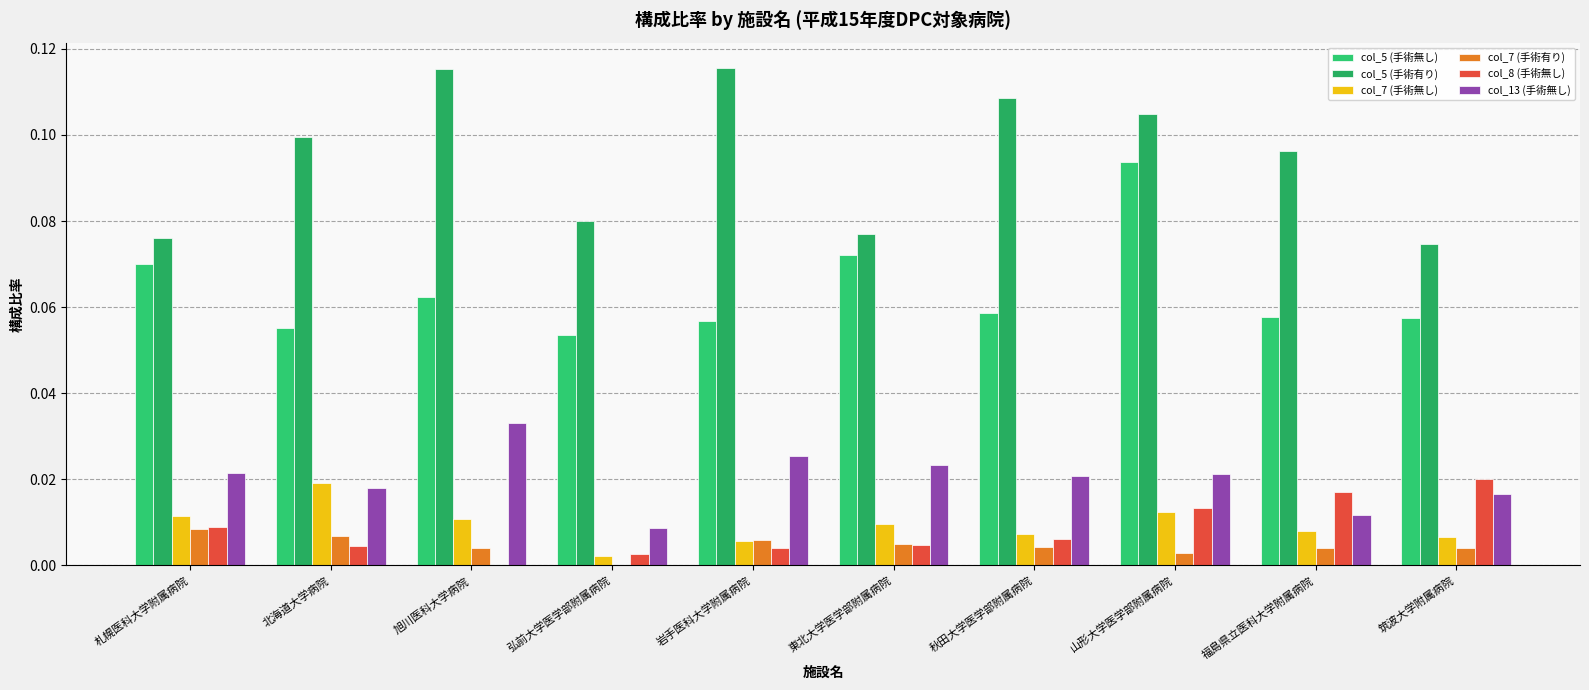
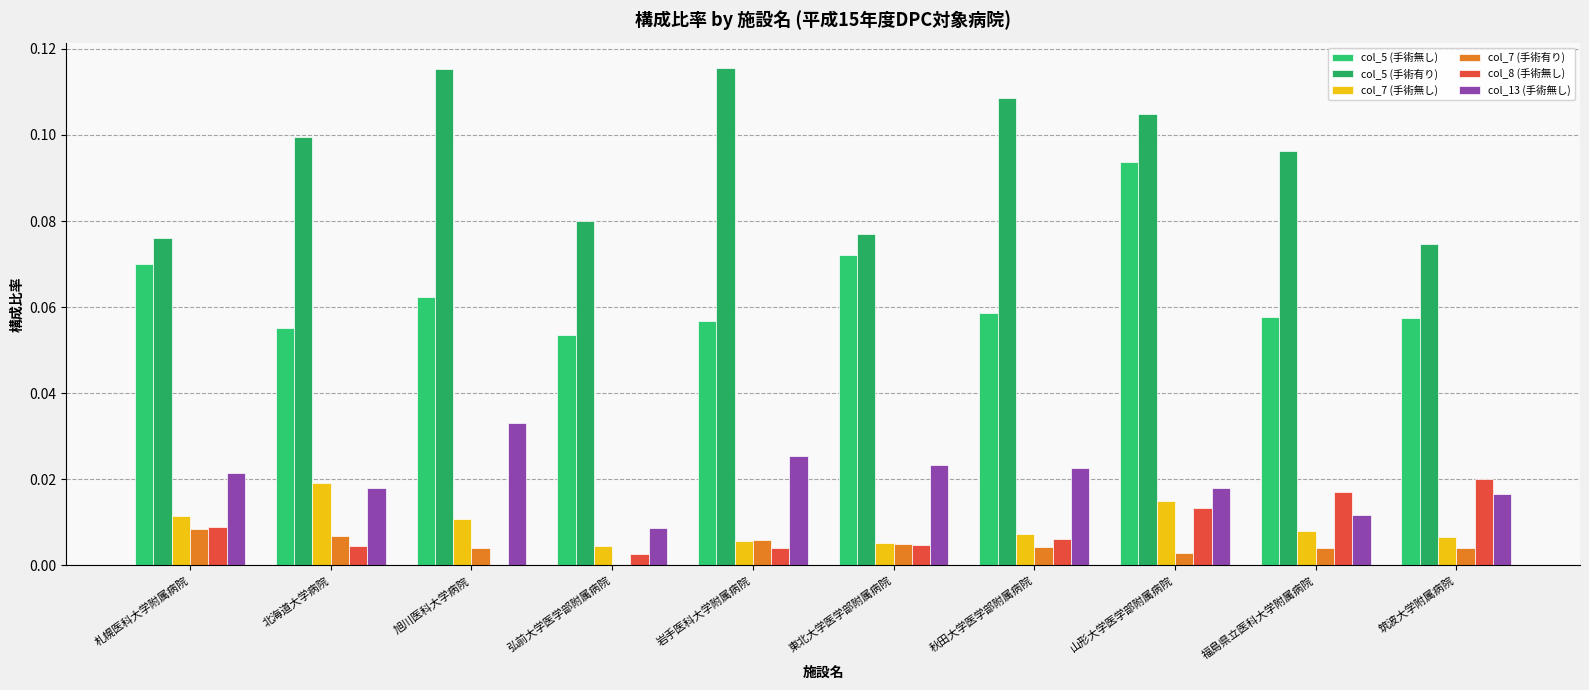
  {
    "col_7 (手術無し)": {
      "札幌医科大学附属病院": 0.012,
      "北海道大学病院": 0.019,
      "旭川医科大学病院": 0.011,
-     "弘前大学医学部附属病院": 0.002,
+     "弘前大学医学部附属病院": 0.005,
      "岩手医科大学附属病院": 0.006,
-     "東北大学医学部附属病院": 0.010,
+     "東北大学医学部附属病院": 0.005,
      "秋田大学医学部附属病院": 0.007,
-     "山形大学医学部附属病院": 0.012,
+     "山形大学医学部附属病院": 0.015,
      "福島県立医科大学附属病院": 0.008,
      "筑波大学附属病院": 0.007
    },
    "col_13 (手術無し)": {
      "札幌医科大学附属病院": 0.022,
      "北海道大学病院": 0.018,
      "旭川医科大学病院": 0.033,
      "弘前大学医学部附属病院": 0.009,
      "岩手医科大学附属病院": 0.025,
      "東北大学医学部附属病院": 0.023,
-     "秋田大学医学部附属病院": 0.021,
-     "山形大学医学部附属病院": 0.021,
+     "秋田大学医学部附属病院": 0.023,
+     "山形大学医学部附属病院": 0.018,
      "福島県立医科大学附属病院": 0.012,
      "筑波大学附属病院": 0.017
    }
  }
